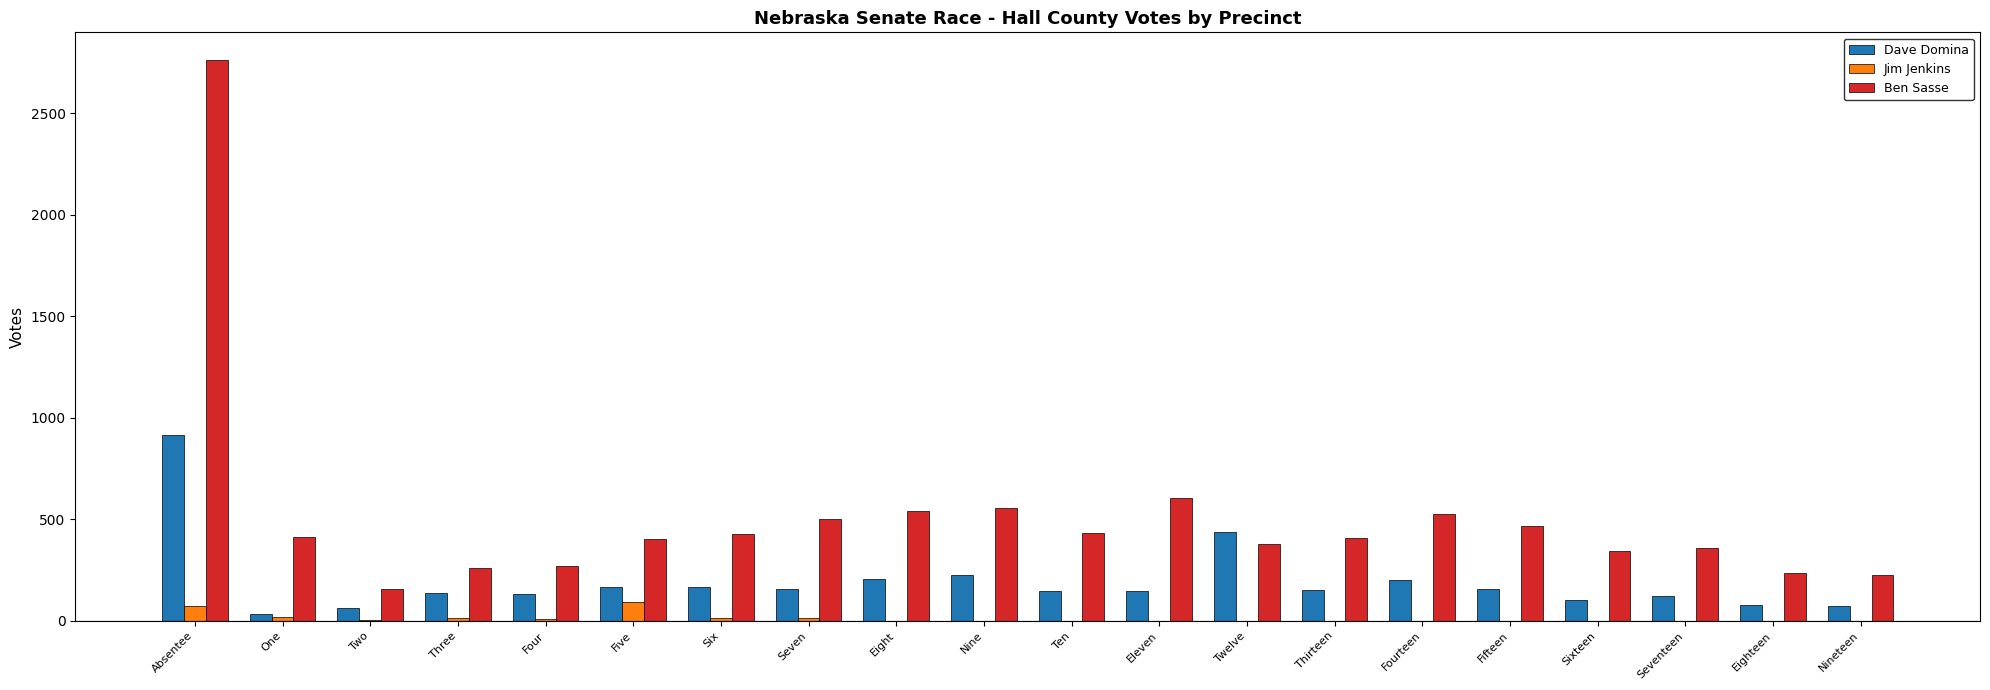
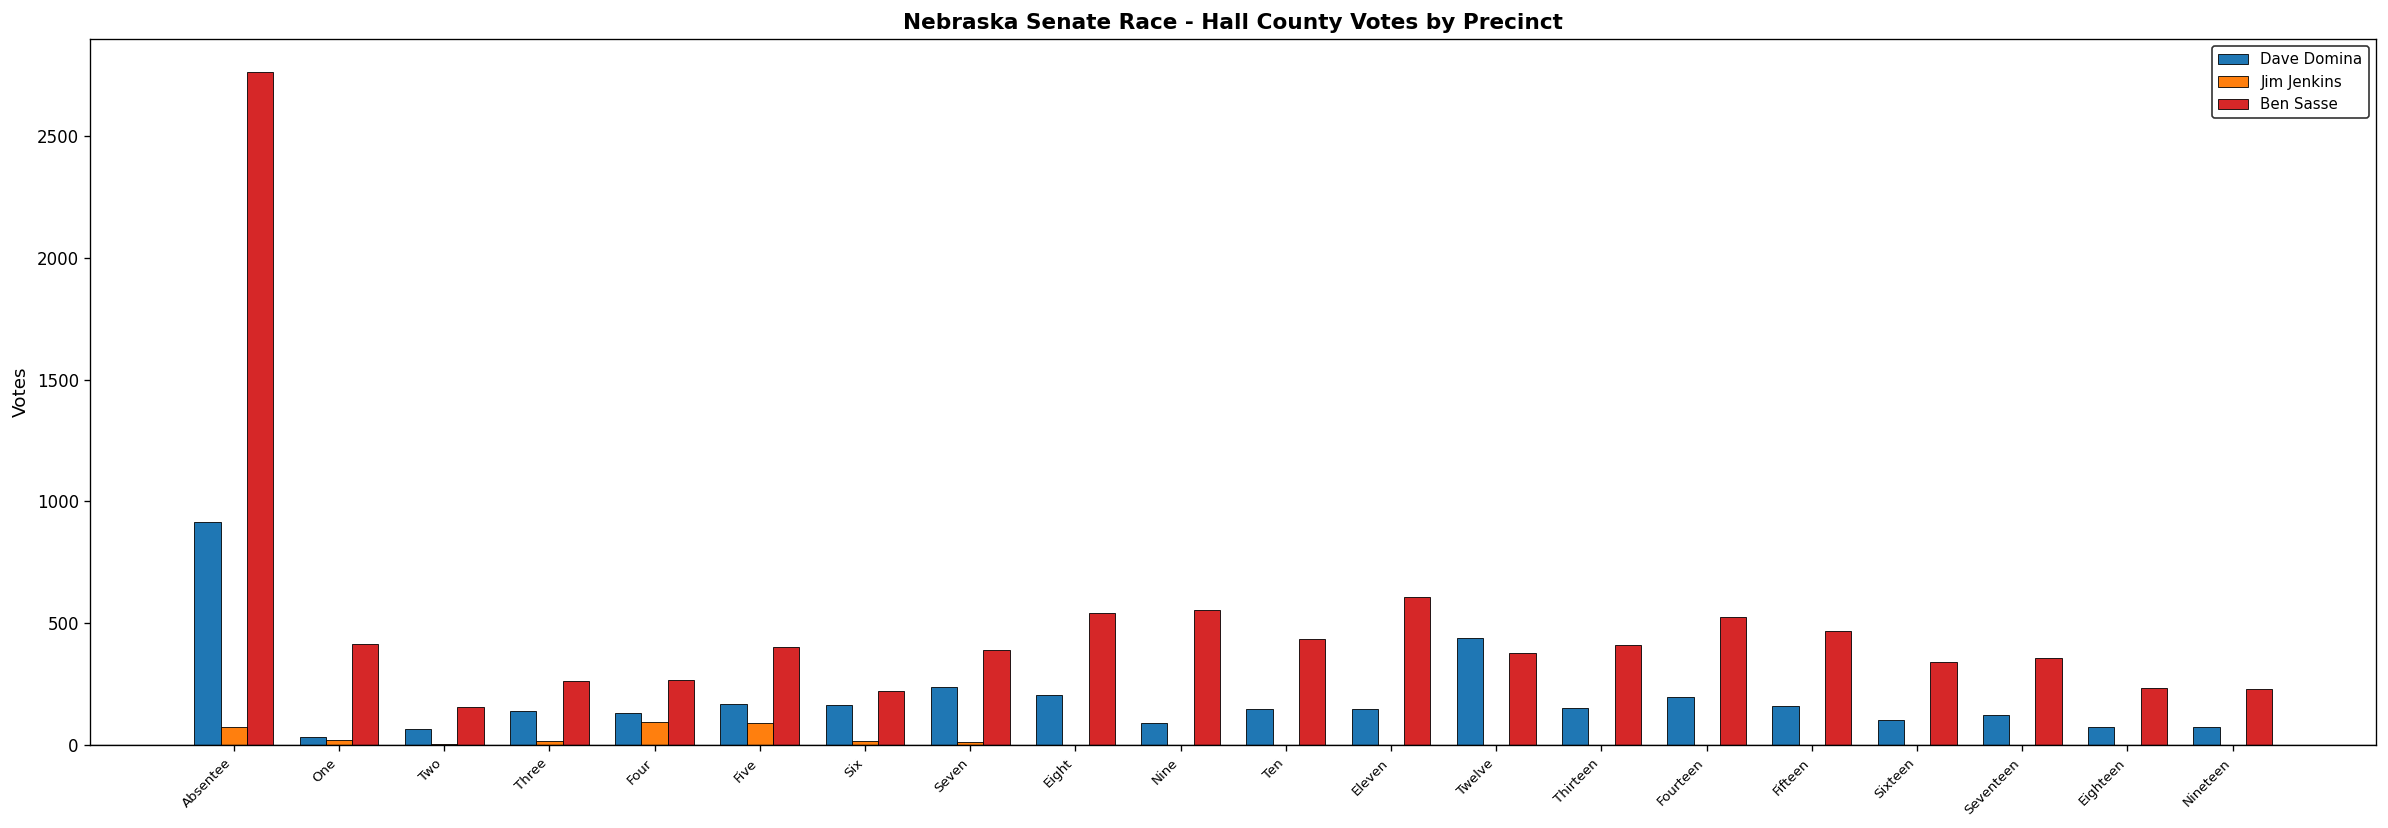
  {
    "Dave Domina": {
      "Absentee": 920,
      "One": 30,
      "Two": 70,
      "Three": 140,
      "Four": 130,
      "Five": 170,
      "Six": 170,
-     "Seven": 160,
+     "Seven": 240,
      "Eight": 210,
-     "Nine": 230,
+     "Nine": 90,
      "Ten": 150,
      "Eleven": 150,
      "Twelve": 440,
      "Thirteen": 150,
      "Fourteen": 200,
      "Fifteen": 160,
      "Sixteen": 100,
      "Seventeen": 120,
      "Eighteen": 80,
      "Nineteen": 80
    },
    "Jim Jenkins": {
      "Absentee": 80,
      "One": 20,
      "Three": 20,
-     "Four": 10,
+     "Four": 90,
      "Five": 90,
      "Six": 20,
      "Eight": 0,
      "Nine": 0,
      "Ten": 0,
      "Eleven": 0,
      "Twelve": 0,
      "Thirteen": 0,
      "Fourteen": 0,
      "Fifteen": 0,
      "Sixteen": 0,
      "Seventeen": 0,
      "Eighteen": 0,
      "Nineteen": 0
    },
    "Ben Sasse": {
      "Absentee": 2760,
      "One": 420,
      "Two": 160,
      "Three": 260,
      "Four": 270,
      "Five": 400,
-     "Six": 430,
-     "Seven": 500,
+     "Six": 220,
+     "Seven": 390,
      "Eight": 540,
      "Nine": 560,
      "Ten": 430,
      "Eleven": 610,
      "Twelve": 380,
      "Thirteen": 410,
      "Fourteen": 530,
      "Fifteen": 470,
      "Sixteen": 340,
      "Seventeen": 360,
      "Eighteen": 240,
      "Nineteen": 230
    }
  }
